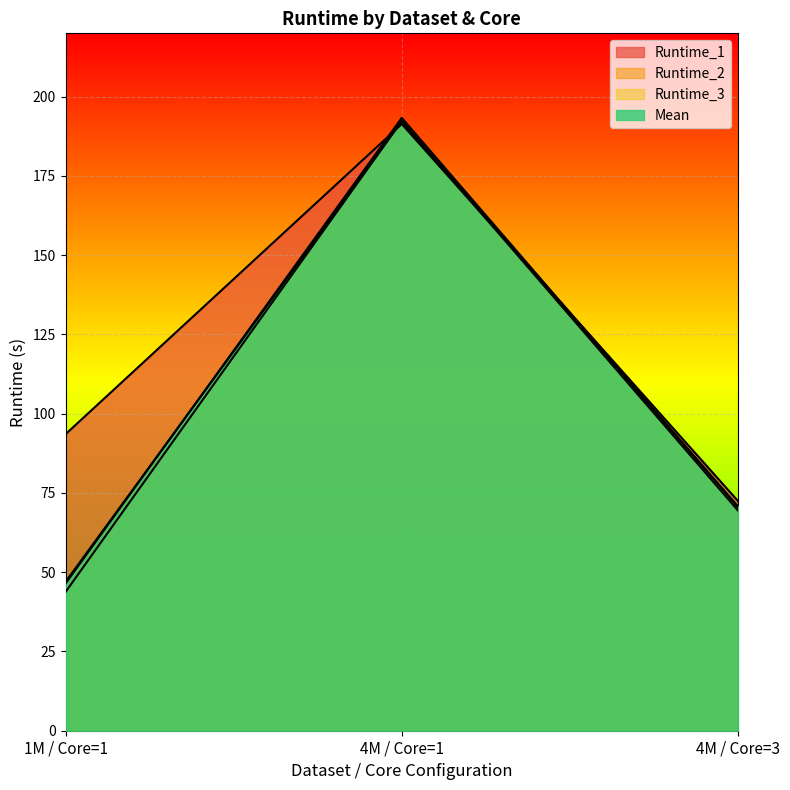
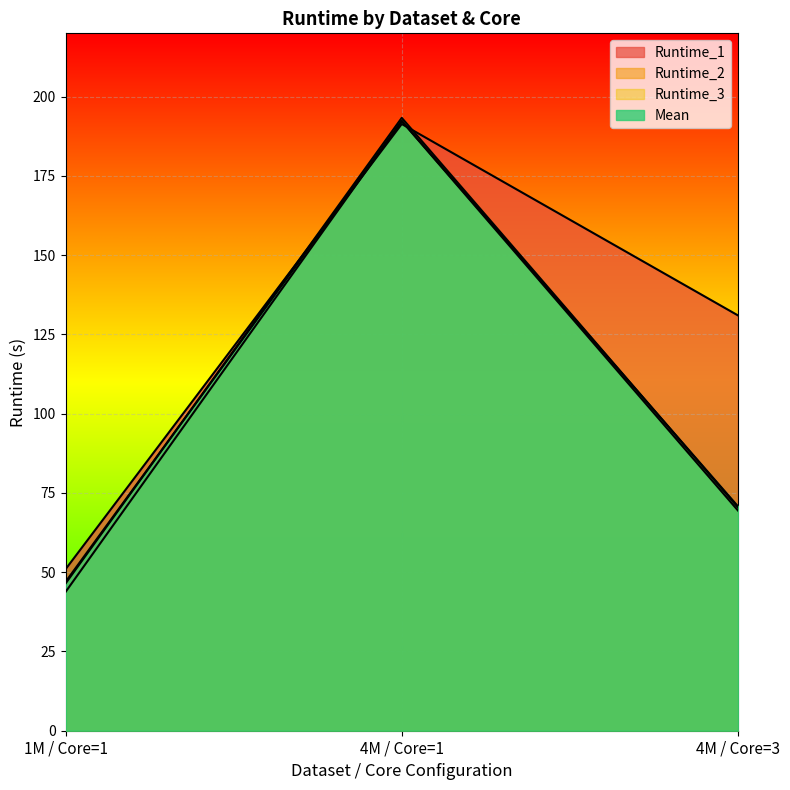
  {
    "Runtime_1": {
-     "1M / Core=1": 94,
+     "1M / Core=1": 51,
      "4M / Core=1": 191,
-     "4M / Core=3": 72
+     "4M / Core=3": 131
    }
  }
